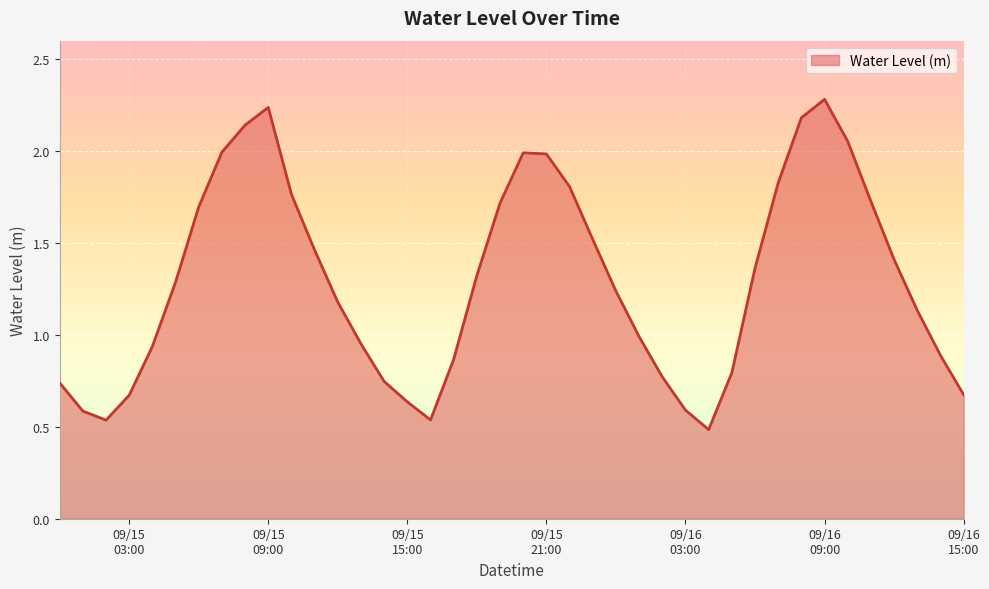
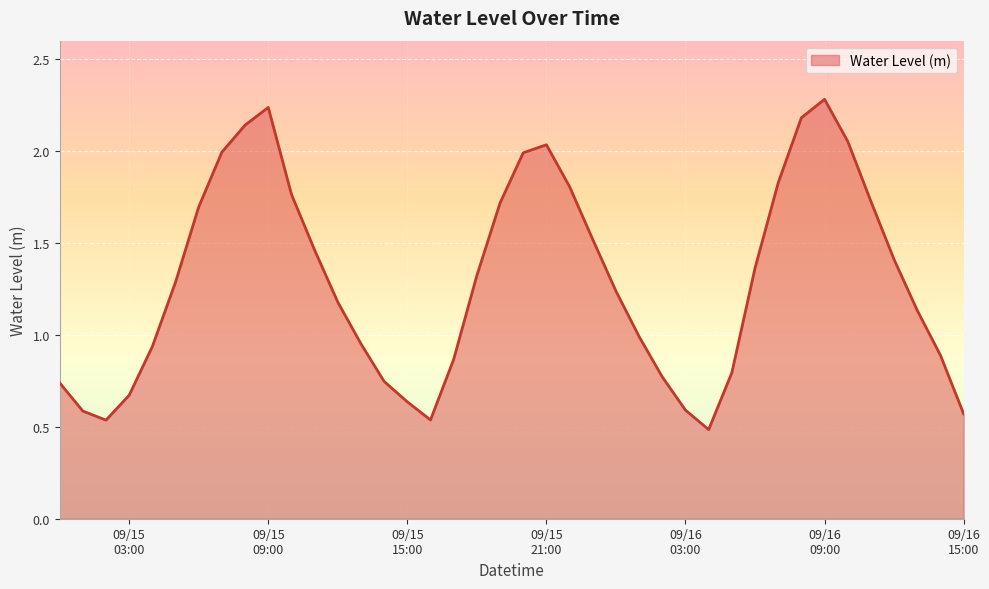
  {
    "09/15 03:00": 0.67,
    "09/15 09:00": 2.24,
    "09/15 15:00": 0.64,
-   "09/15 21:00": 1.98,
+   "09/15 21:00": 2.03,
    "09/16 03:00": 0.59,
    "09/16 09:00": 2.28,
-   "09/16 15:00": 0.67
+   "09/16 15:00": 0.57
  }
